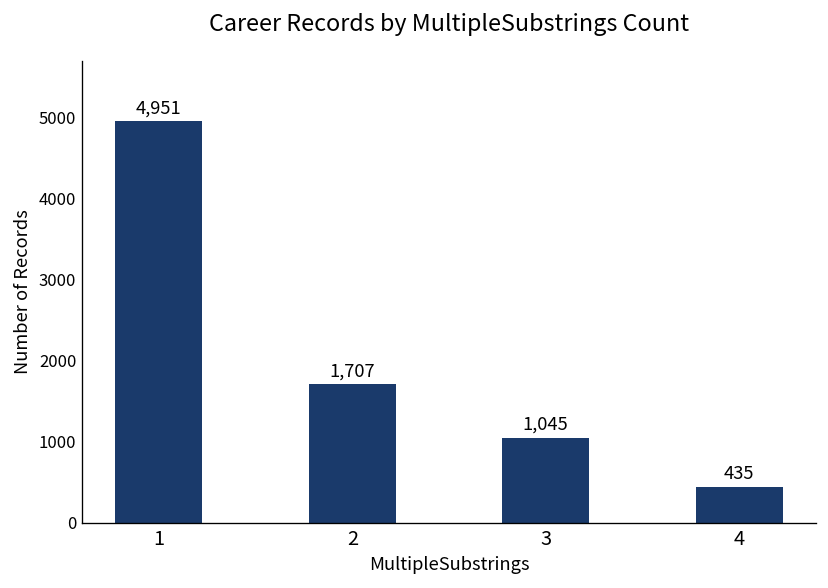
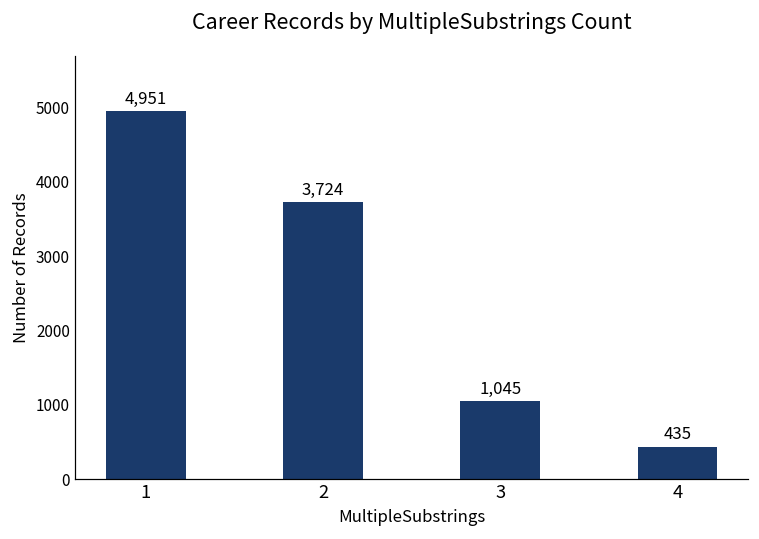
  {
    "1": "4,951",
-   "2": "1,707",
+   "2": "3,724",
    "3": "1,045",
    "4": "435"
  }
